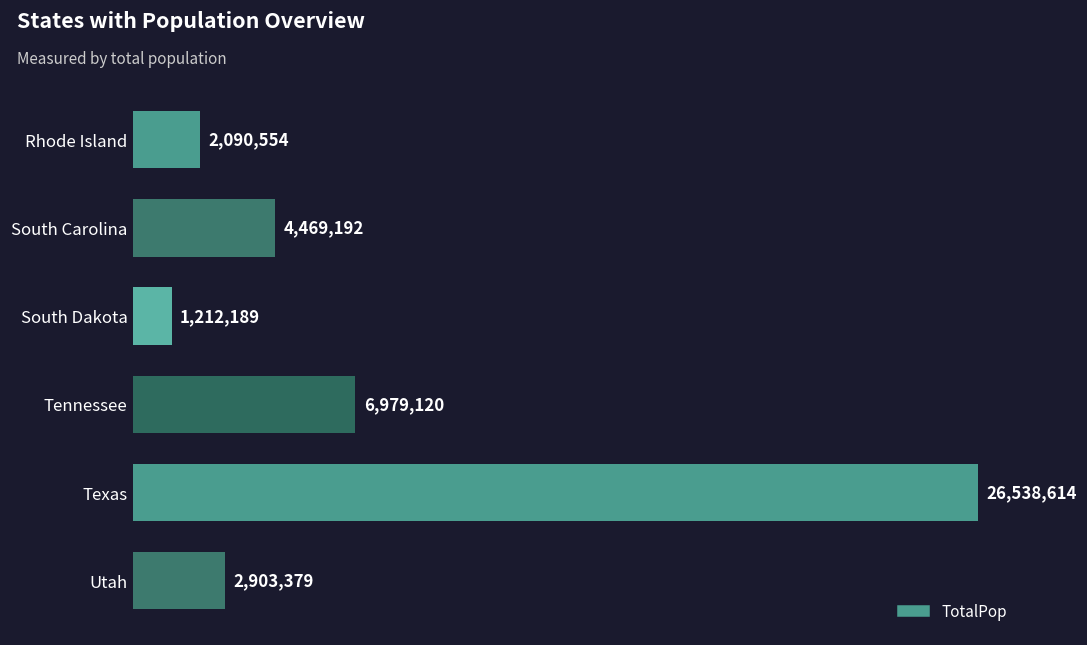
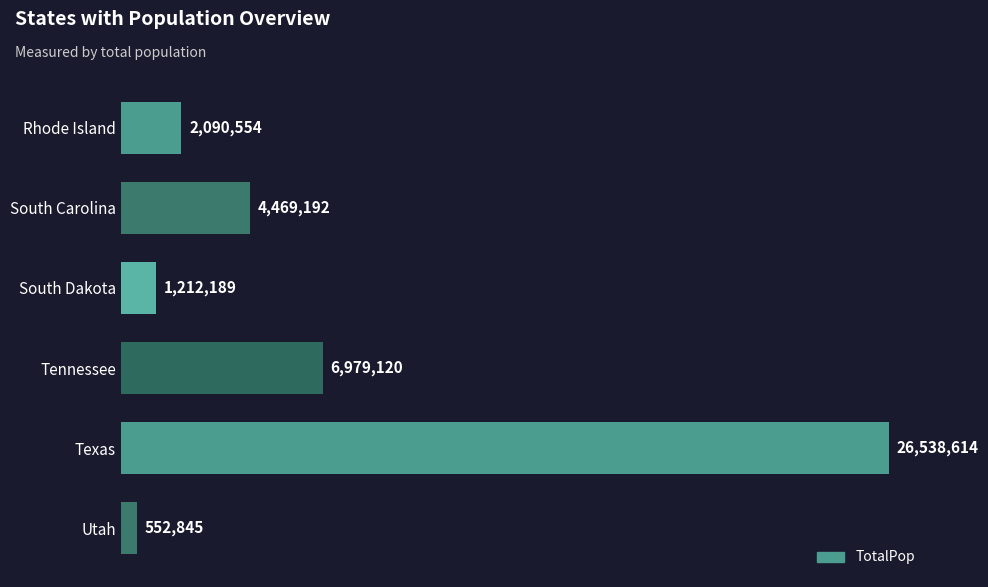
  {
    "Rhode Island": "2,090,554",
    "South Carolina": "4,469,192",
    "South Dakota": "1,212,189",
    "Tennessee": "6,979,120",
    "Texas": "26,538,614",
-   "Utah": "2,903,379"
+   "Utah": "552,845"
  }
